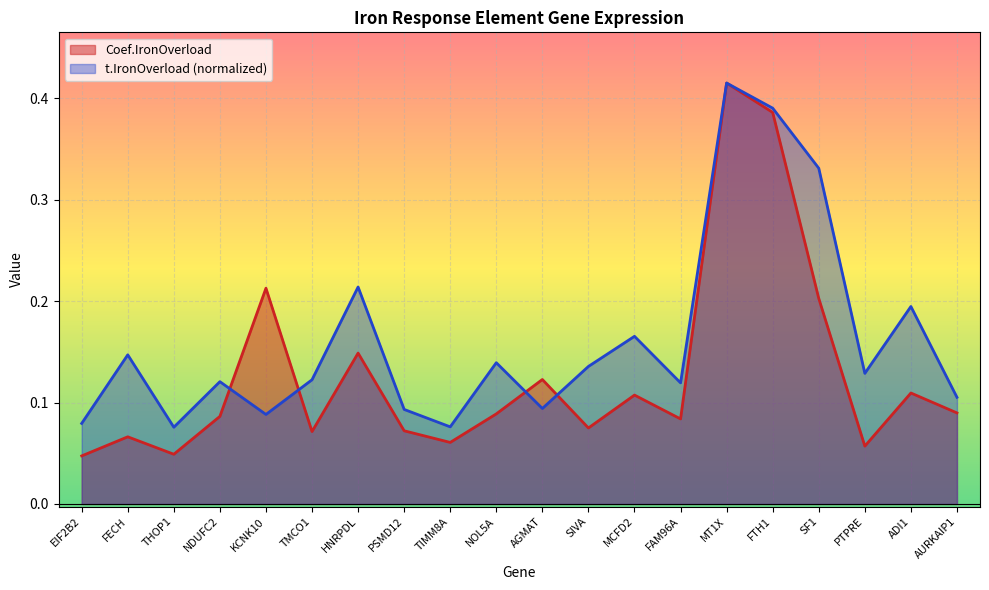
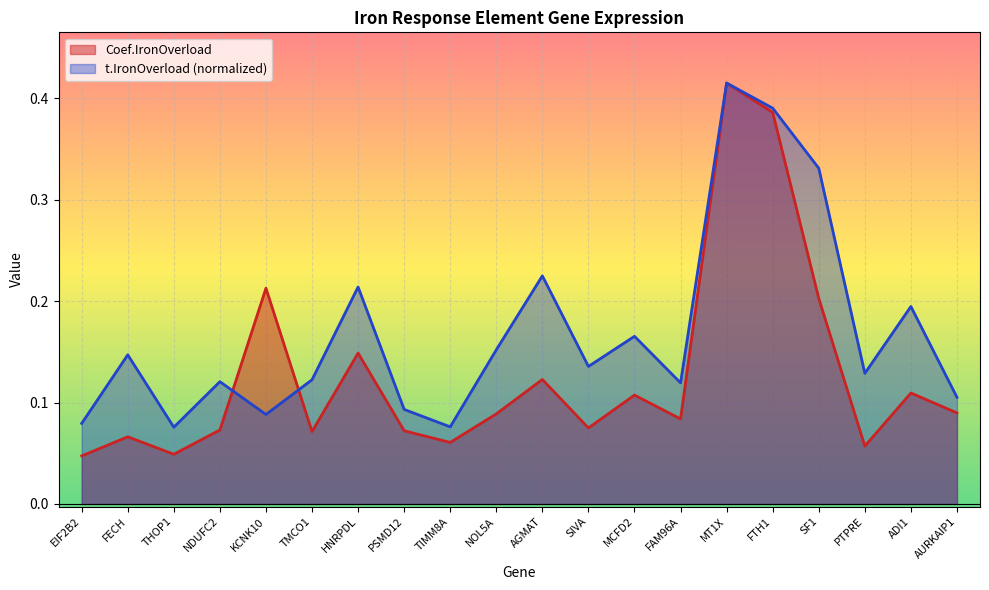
  {
    "Coef.IronOverload": {
      "EIF2B2": 0.047,
      "FECH": 0.066,
      "THOP1": 0.049,
-     "NDUFC2": 0.086,
+     "NDUFC2": 0.073,
      "KCNK10": 0.213,
      "TMCO1": 0.071,
      "HNRPDL": 0.149,
      "PSMD12": 0.072,
      "TIMM8A": 0.061,
      "NOL5A": 0.089,
      "AGMAT": 0.123,
      "SIVA": 0.075,
      "MCFD2": 0.107,
      "FAM96A": 0.084,
      "FTH1": 0.386,
      "SF1": 0.203,
      "PTPRE": 0.057,
      "ADI1": 0.109,
      "AURKAIP1": 0.090
    },
    "t.IronOverload (normalized)": {
      "EIF2B2": 0.079,
      "FECH": 0.147,
      "THOP1": 0.076,
      "NDUFC2": 0.121,
      "KCNK10": 0.088,
      "TMCO1": 0.122,
      "HNRPDL": 0.214,
      "PSMD12": 0.093,
      "TIMM8A": 0.076,
-     "NOL5A": 0.139,
-     "AGMAT": 0.094,
+     "NOL5A": 0.152,
+     "AGMAT": 0.225,
      "SIVA": 0.136,
      "MCFD2": 0.165,
      "FAM96A": 0.119,
      "FTH1": 0.390,
      "SF1": 0.331,
      "PTPRE": 0.129,
      "ADI1": 0.195,
      "AURKAIP1": 0.105
    }
  }
